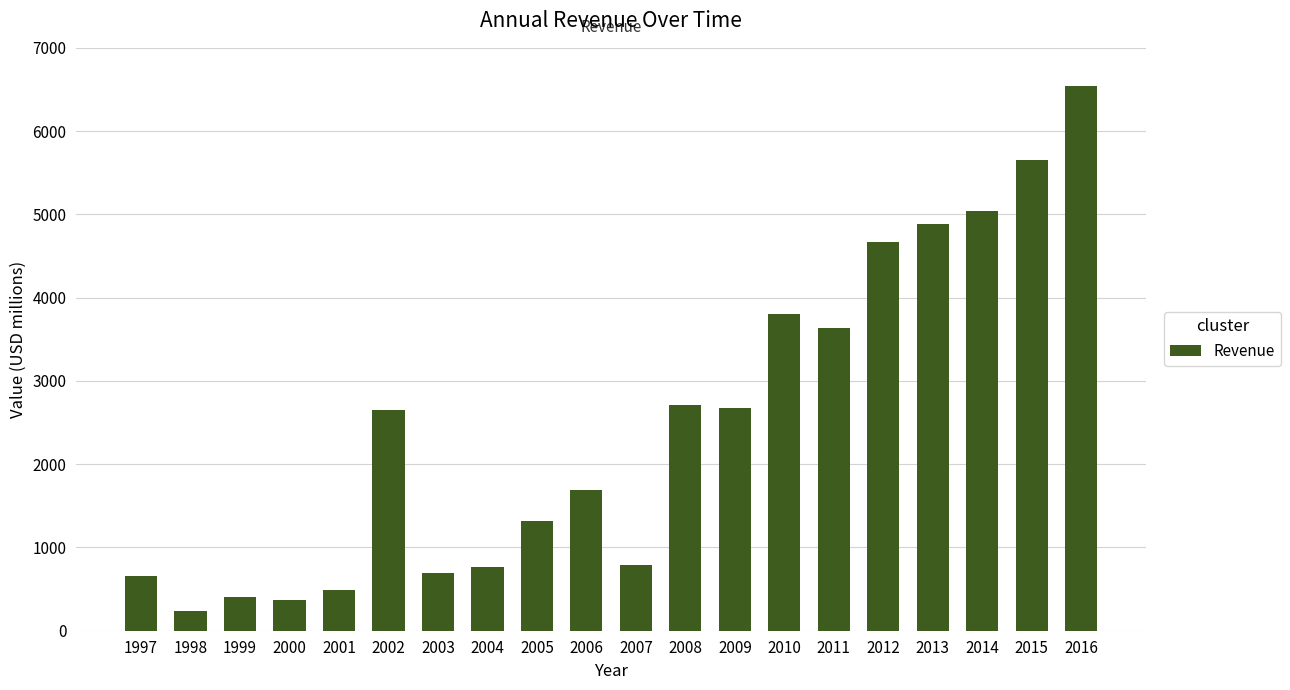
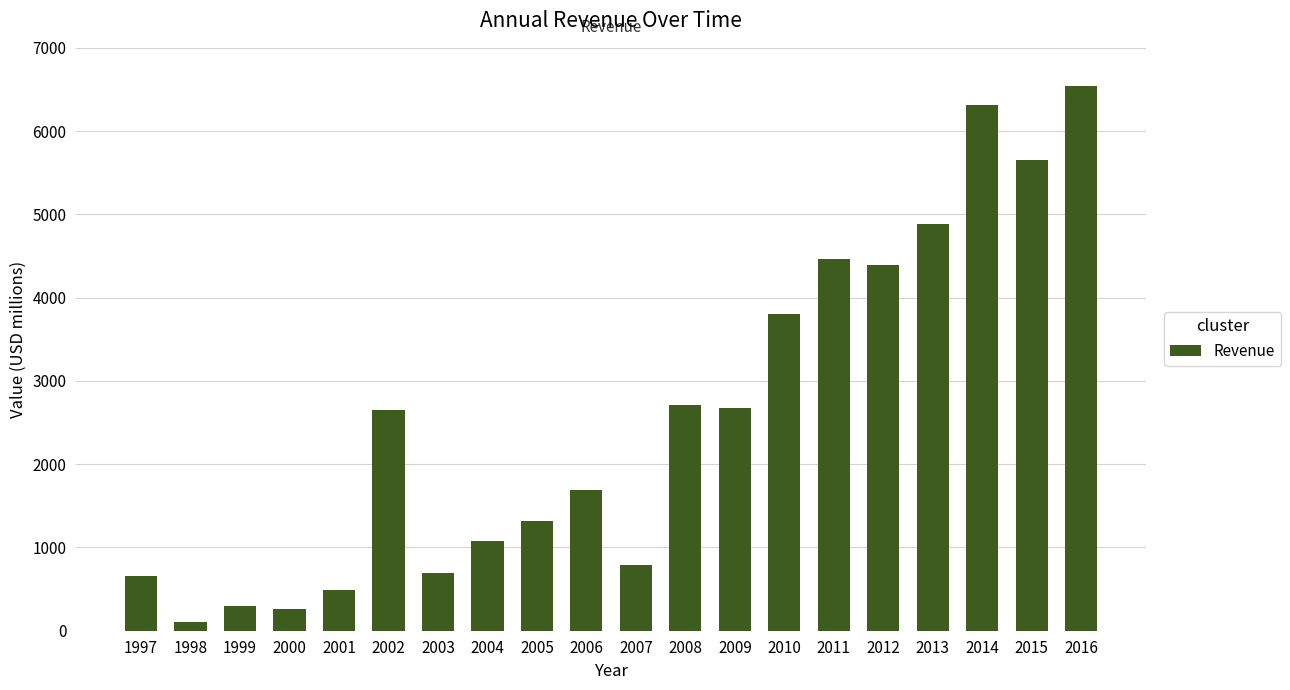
  {
    "1997": 700,
-   "1998": 200,
-   "1999": 400,
-   "2000": 400,
+   "1998": 100,
+   "1999": 300,
+   "2000": 300,
    "2001": 500,
    "2002": 2700,
    "2003": 700,
-   "2004": 800,
+   "2004": 1100,
    "2005": 1300,
    "2006": 1700,
    "2007": 800,
    "2008": 2700,
    "2009": 2700,
    "2010": 3800,
-   "2011": 3600,
-   "2012": 4700,
+   "2011": 4500,
+   "2012": 4400,
    "2013": 4900,
-   "2014": 5000,
+   "2014": 6300,
    "2015": 5700,
    "2016": 6500
  }
